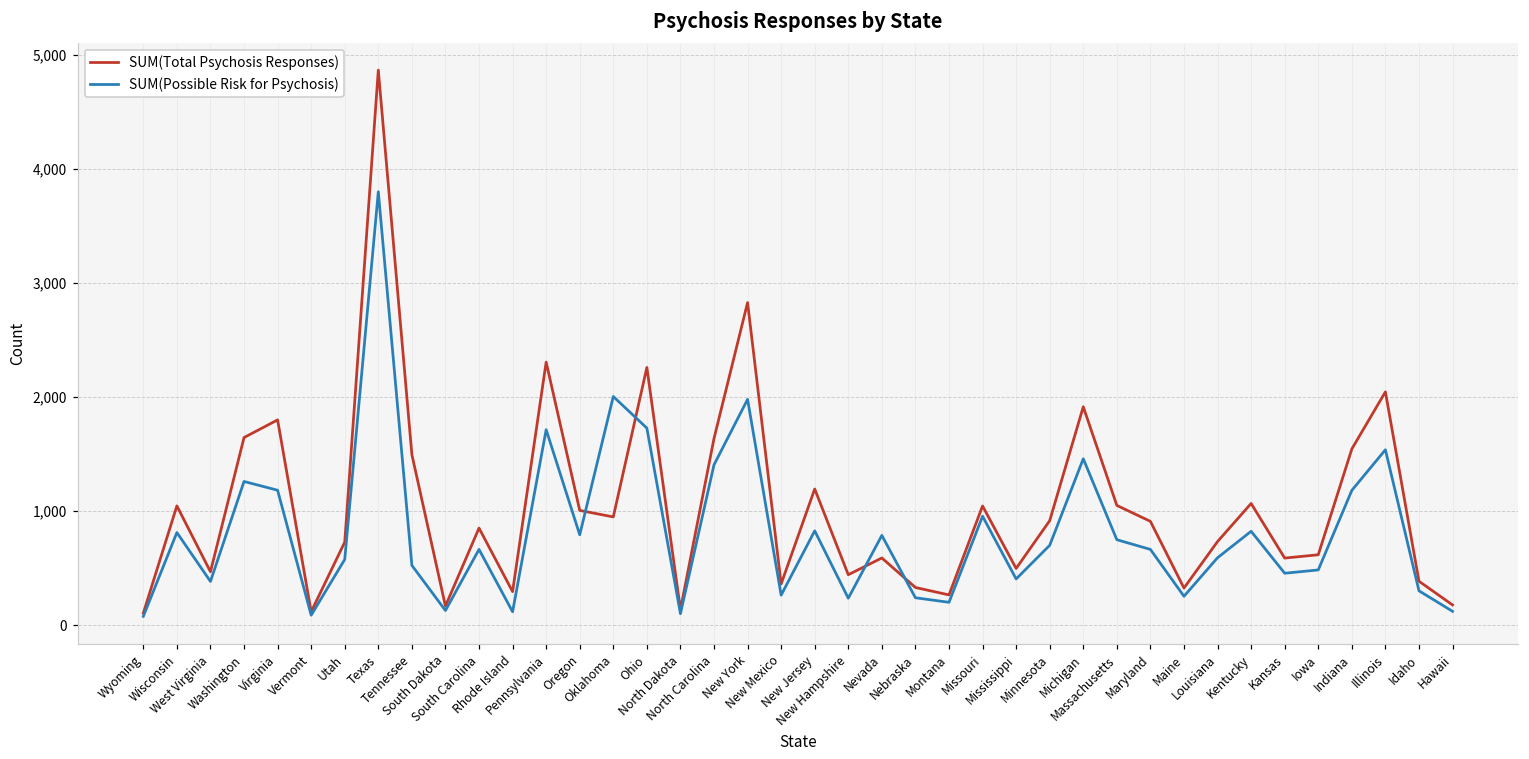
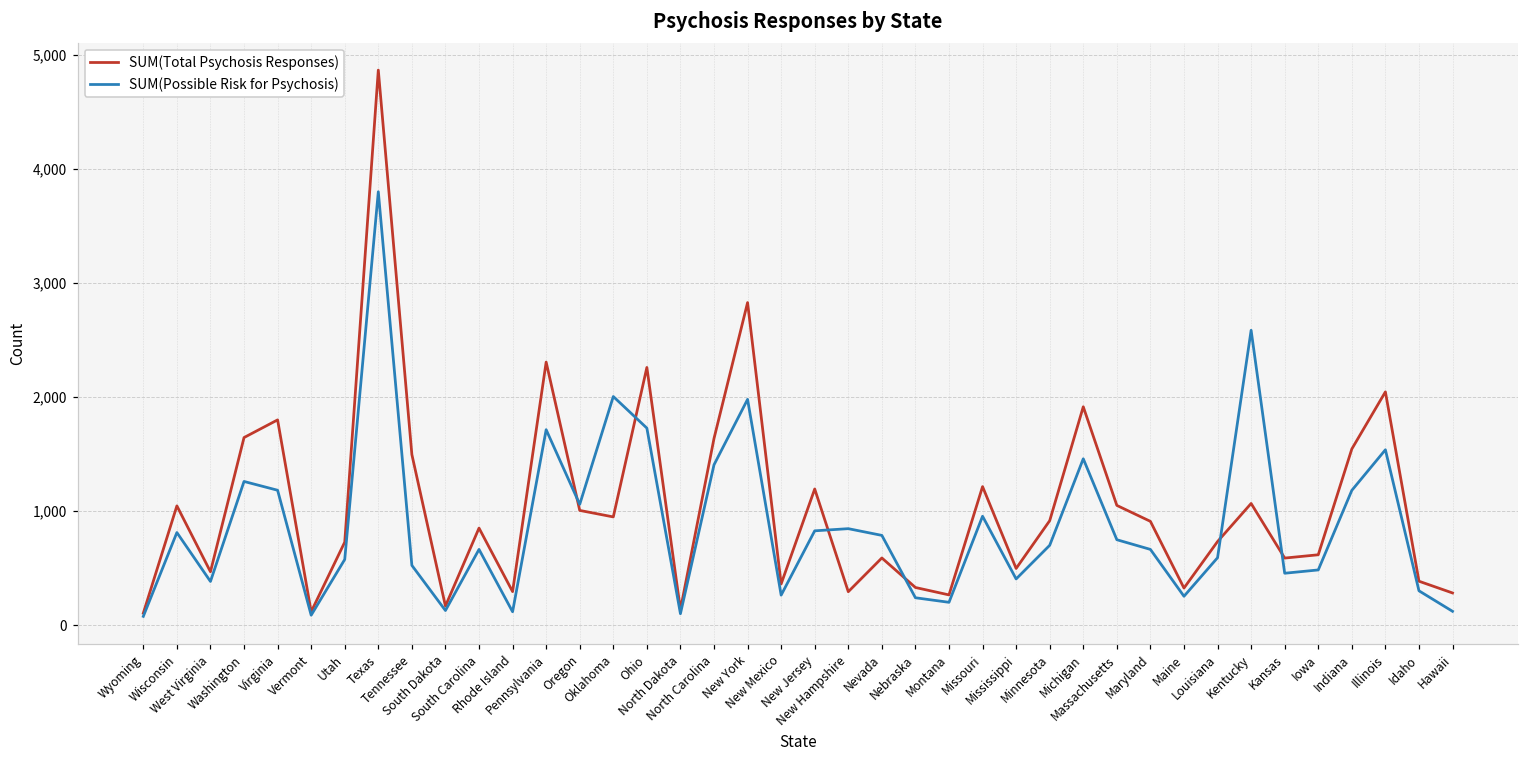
  {
    "SUM(Total Psychosis Responses)": {
      "Wyoming": "110",
      "Wisconsin": "1,050",
      "West Virginia": "470",
      "Washington": "1,650",
      "Virginia": "1,800",
      "Vermont": "120",
      "Utah": "730",
      "Texas": "4,870",
      "Tennessee": "1,500",
      "South Dakota": "170",
      "South Carolina": "850",
      "Rhode Island": "290",
      "Pennsylvania": "2,310",
      "Oregon": "1,010",
      "Oklahoma": "950",
      "Ohio": "2,260",
      "North Dakota": "140",
      "North Carolina": "1,640",
      "New York": "2,830",
      "New Mexico": "360",
      "New Jersey": "1,190",
-     "New Hampshire": "440",
+     "New Hampshire": "290",
      "Nevada": "590",
      "Nebraska": "330",
      "Montana": "270",
-     "Missouri": "1,050",
+     "Missouri": "1,220",
      "Mississippi": "500",
      "Minnesota": "920",
      "Michigan": "1,920",
      "Massachusetts": "1,050",
      "Maryland": "910",
      "Maine": "330",
      "Louisiana": "730",
      "Kentucky": "1,070",
      "Kansas": "590",
      "Iowa": "620",
      "Indiana": "1,550",
      "Illinois": "2,050",
      "Idaho": "390",
-     "Hawaii": "180"
+     "Hawaii": "280"
    },
    "SUM(Possible Risk for Psychosis)": {
      "Wyoming": "80",
      "Wisconsin": "810",
      "West Virginia": "380",
      "Washington": "1,260",
      "Virginia": "1,180",
      "Vermont": "90",
      "Utah": "580",
      "Texas": "3,800",
      "Tennessee": "520",
      "South Dakota": "130",
      "South Carolina": "660",
      "Rhode Island": "120",
      "Pennsylvania": "1,710",
-     "Oregon": "790",
+     "Oregon": "1,060",
      "Oklahoma": "2,010",
      "Ohio": "1,730",
      "North Dakota": "100",
      "North Carolina": "1,410",
      "New York": "1,980",
      "New Mexico": "260",
      "New Jersey": "830",
-     "New Hampshire": "240",
+     "New Hampshire": "850",
      "Nevada": "790",
      "Nebraska": "240",
      "Montana": "200",
      "Missouri": "960",
      "Mississippi": "410",
      "Minnesota": "700",
      "Michigan": "1,460",
      "Massachusetts": "750",
      "Maryland": "660",
      "Maine": "250",
      "Louisiana": "590",
-     "Kentucky": "820",
+     "Kentucky": "2,590",
      "Kansas": "460",
      "Iowa": "480",
      "Indiana": "1,180",
      "Illinois": "1,540",
      "Idaho": "300",
      "Hawaii": "120"
    }
  }
